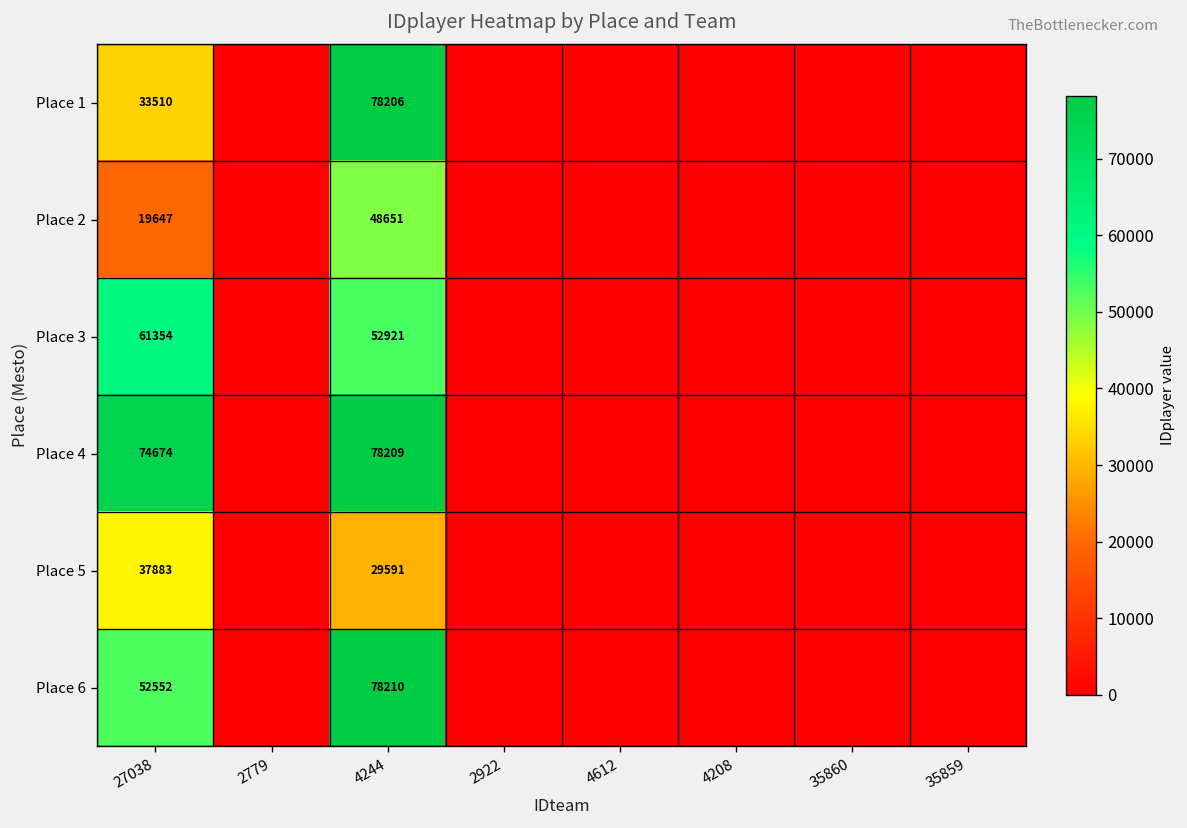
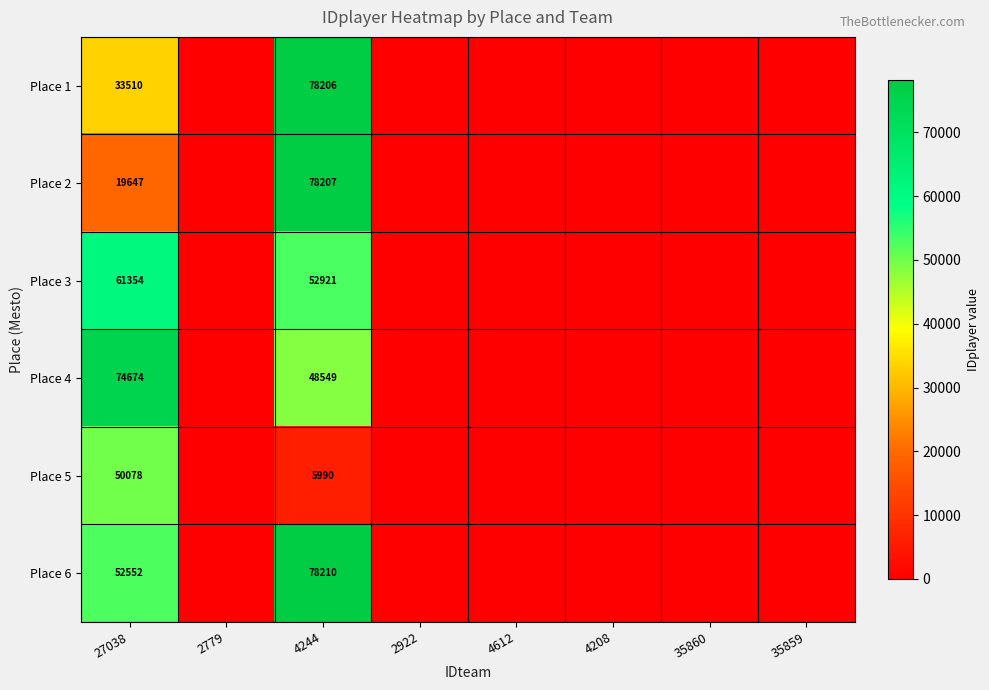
  {
    "Place 1": {
      "27038": 33510,
      "4244": 78206
    },
    "Place 2": {
      "27038": 19647,
-     "4244": 48651
+     "4244": 78207
    },
    "Place 3": {
      "27038": 61354,
      "4244": 52921
    },
    "Place 4": {
      "27038": 74674,
-     "4244": 78209
+     "4244": 48549
    },
    "Place 5": {
-     "27038": 37883,
-     "4244": 29591
+     "27038": 50078,
+     "4244": 5990
    },
    "Place 6": {
      "27038": 52552,
      "4244": 78210
    }
  }
